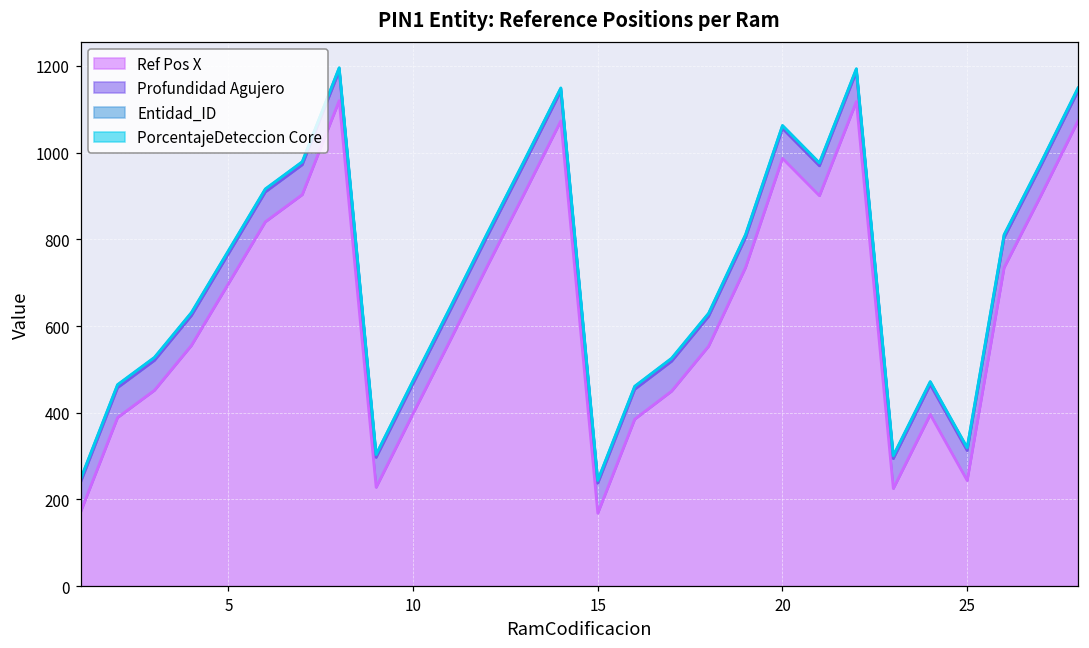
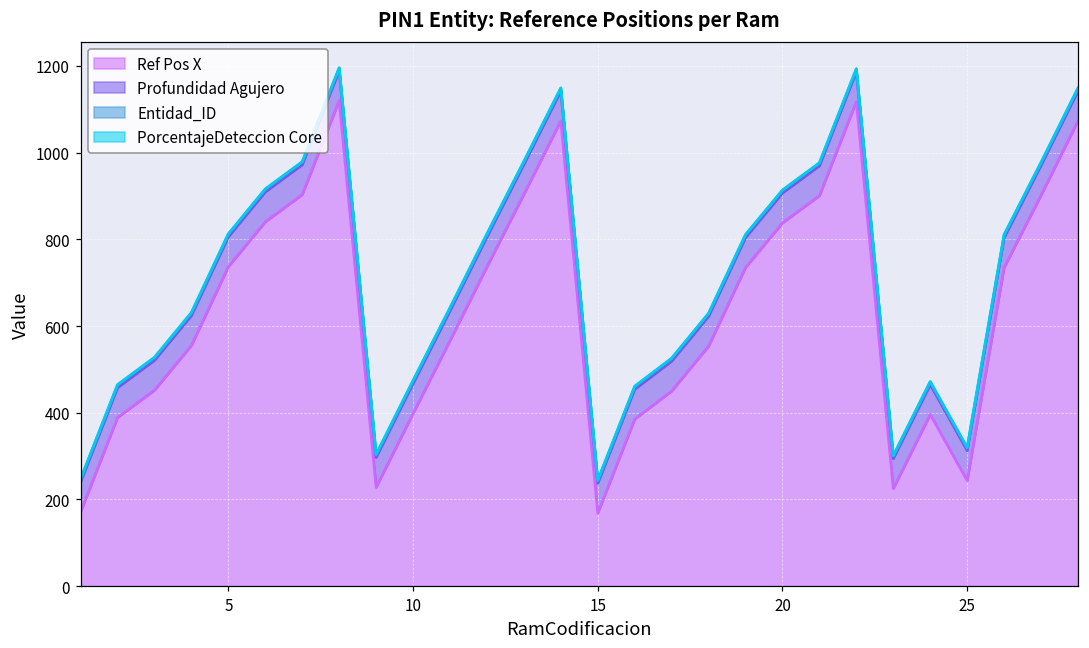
  {
    "Ref Pos X": {
-     "5": 700,
+     "5": 740,
      "10": 400,
      "15": 170,
-     "20": 990,
+     "20": 840,
      "25": 240
    }
  }
